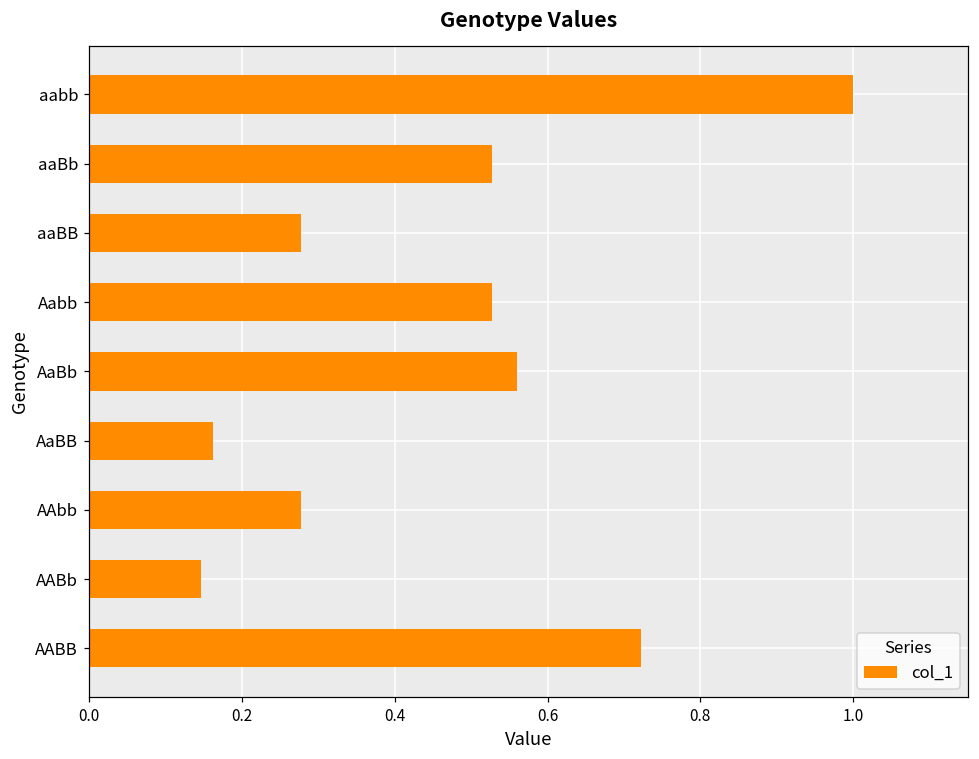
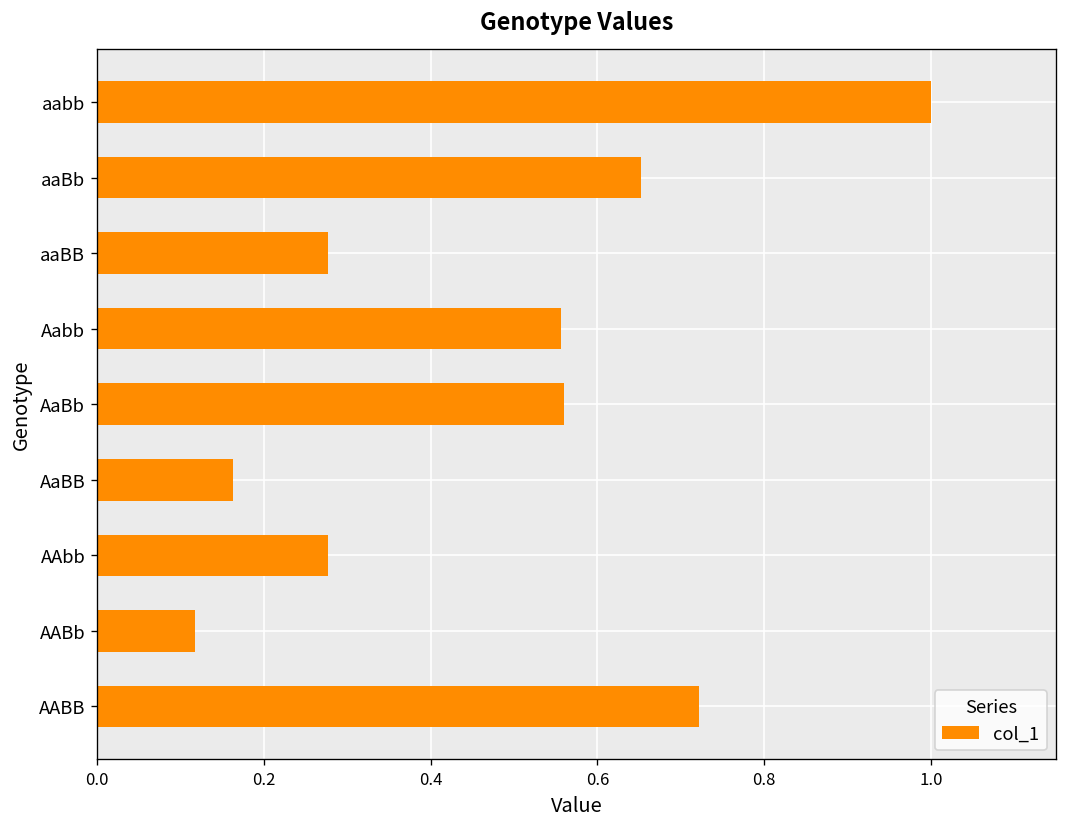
  {
    "aabb": 1.00,
-   "aaBb": 0.53,
+   "aaBb": 0.65,
    "aaBB": 0.28,
-   "Aabb": 0.53,
+   "Aabb": 0.56,
    "AaBb": 0.56,
    "AaBB": 0.16,
    "AAbb": 0.28,
-   "AABb": 0.15,
+   "AABb": 0.12,
    "AABB": 0.72
  }
